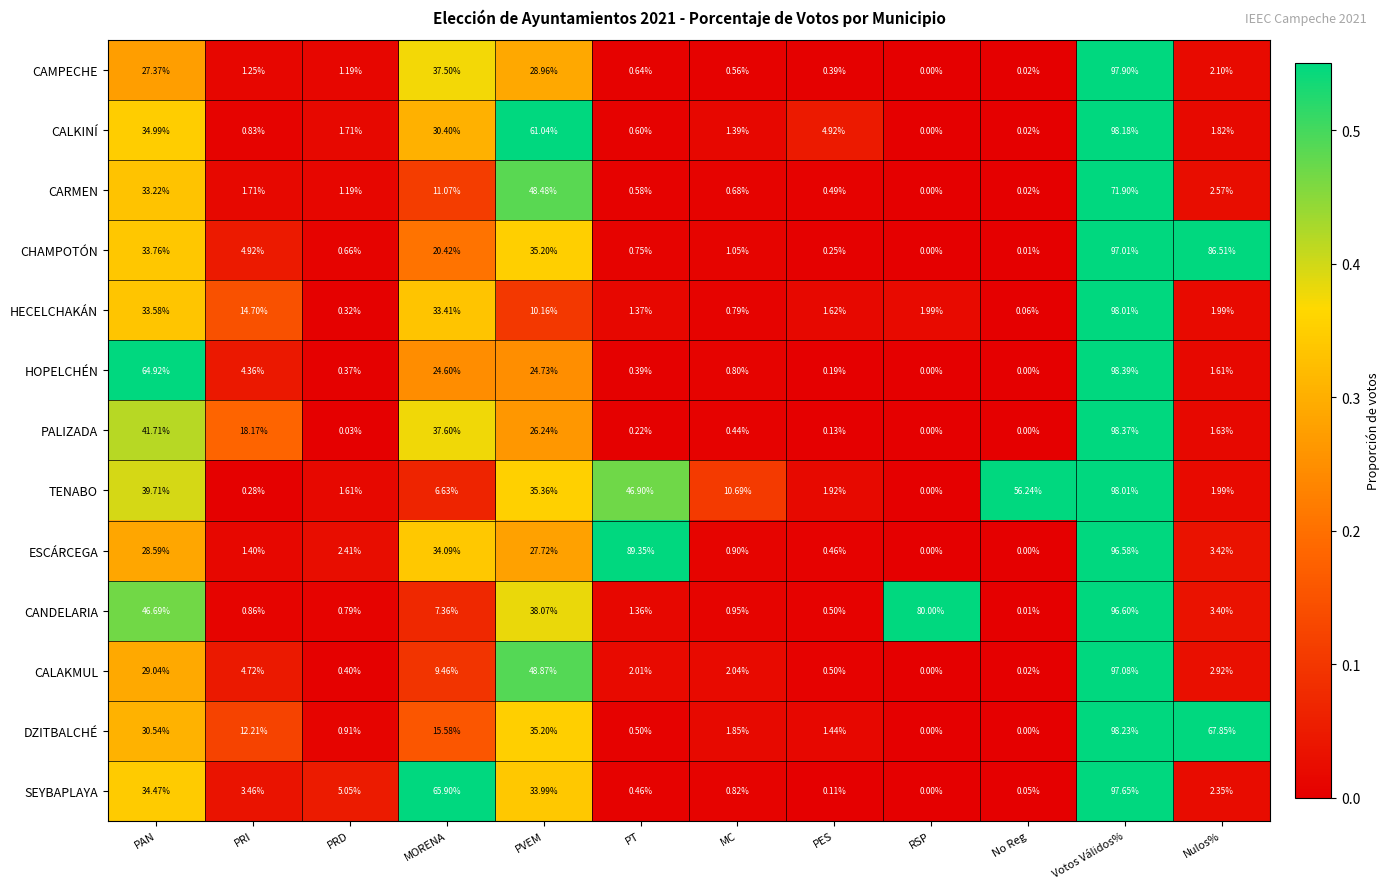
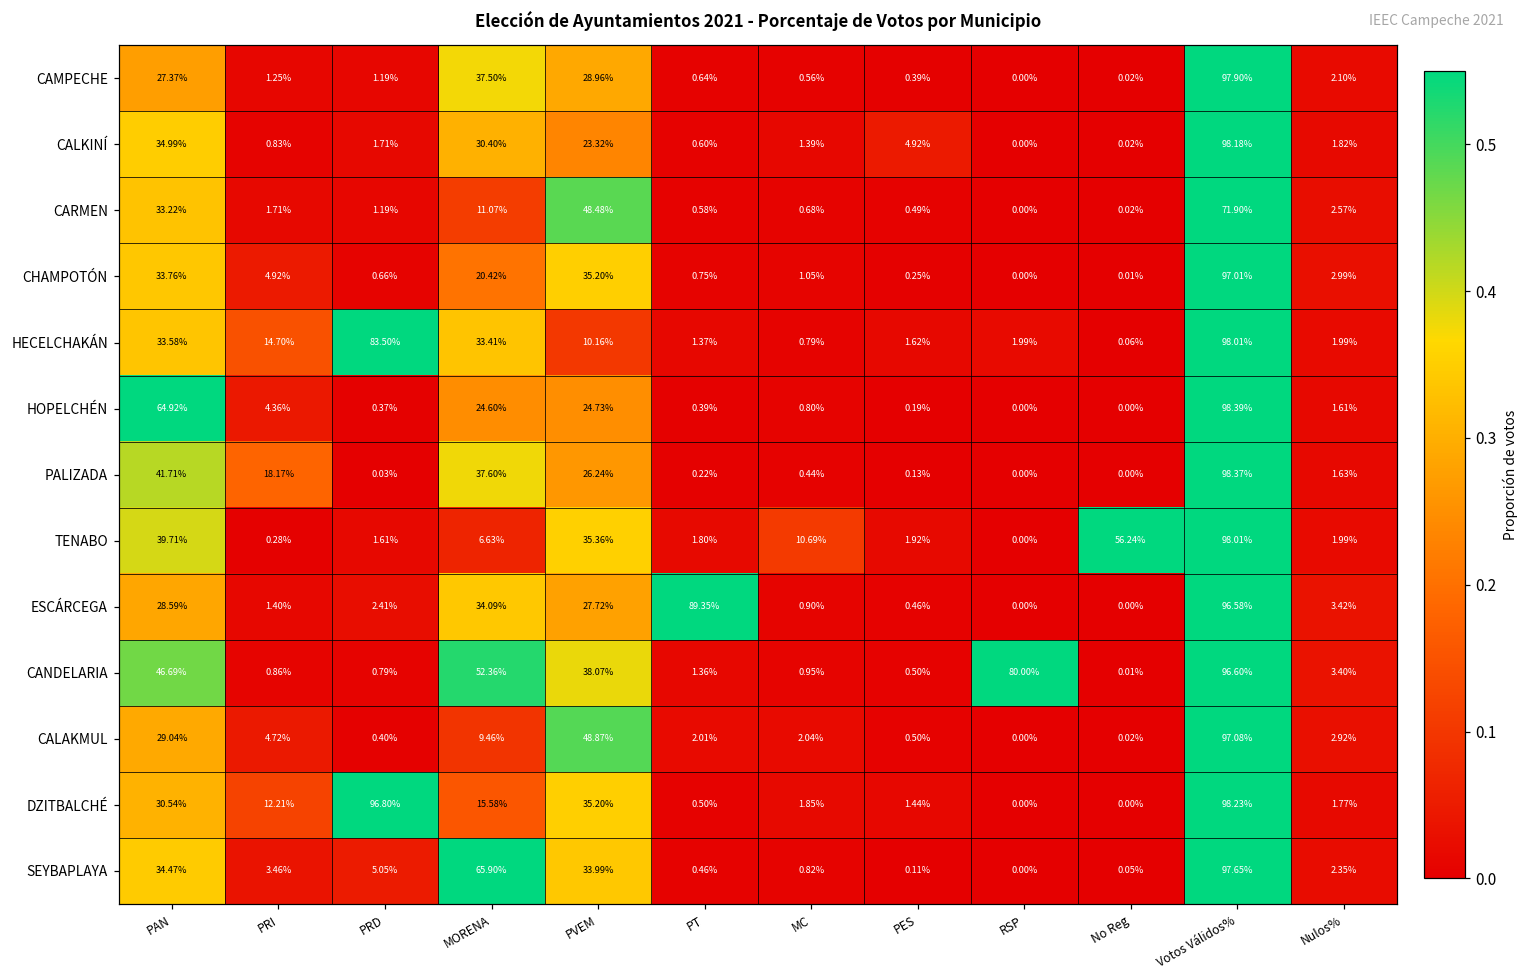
  {
    "CAMPECHE": {
      "PAN": "27.37%",
      "PRI": "1.25%",
      "PRD": "1.19%",
      "MORENA": "37.50%",
      "PVEM": "28.96%",
      "PT": "0.64%",
      "MC": "0.56%",
      "PES": "0.39%",
      "RSP": "0.00%",
      "No Reg": "0.02%",
      "Votos Válidos%": "97.90%",
      "Nulos%": "2.10%"
    },
    "CALKINÍ": {
      "PAN": "34.99%",
      "PRI": "0.83%",
      "PRD": "1.71%",
      "MORENA": "30.40%",
-     "PVEM": "61.04%",
+     "PVEM": "23.32%",
      "PT": "0.60%",
      "MC": "1.39%",
      "PES": "4.92%",
      "RSP": "0.00%",
      "No Reg": "0.02%",
      "Votos Válidos%": "98.18%",
      "Nulos%": "1.82%"
    },
    "CARMEN": {
      "PAN": "33.22%",
      "PRI": "1.71%",
      "PRD": "1.19%",
      "MORENA": "11.07%",
      "PVEM": "48.48%",
      "PT": "0.58%",
      "MC": "0.68%",
      "PES": "0.49%",
      "RSP": "0.00%",
      "No Reg": "0.02%",
      "Votos Válidos%": "71.90%",
      "Nulos%": "2.57%"
    },
    "CHAMPOTÓN": {
      "PAN": "33.76%",
      "PRI": "4.92%",
      "PRD": "0.66%",
      "MORENA": "20.42%",
      "PVEM": "35.20%",
      "PT": "0.75%",
      "MC": "1.05%",
      "PES": "0.25%",
      "RSP": "0.00%",
      "No Reg": "0.01%",
      "Votos Válidos%": "97.01%",
-     "Nulos%": "86.51%"
+     "Nulos%": "2.99%"
    },
    "HECELCHAKÁN": {
      "PAN": "33.58%",
      "PRI": "14.70%",
-     "PRD": "0.32%",
+     "PRD": "83.50%",
      "MORENA": "33.41%",
      "PVEM": "10.16%",
      "PT": "1.37%",
      "MC": "0.79%",
      "PES": "1.62%",
      "RSP": "1.99%",
      "No Reg": "0.06%",
      "Votos Válidos%": "98.01%",
      "Nulos%": "1.99%"
    },
    "HOPELCHÉN": {
      "PAN": "64.92%",
      "PRI": "4.36%",
      "PRD": "0.37%",
      "MORENA": "24.60%",
      "PVEM": "24.73%",
      "PT": "0.39%",
      "MC": "0.80%",
      "PES": "0.19%",
      "RSP": "0.00%",
      "No Reg": "0.00%",
      "Votos Válidos%": "98.39%",
      "Nulos%": "1.61%"
    },
    "PALIZADA": {
      "PAN": "41.71%",
      "PRI": "18.17%",
      "PRD": "0.03%",
      "MORENA": "37.60%",
      "PVEM": "26.24%",
      "PT": "0.22%",
      "MC": "0.44%",
      "PES": "0.13%",
      "RSP": "0.00%",
      "No Reg": "0.00%",
      "Votos Válidos%": "98.37%",
      "Nulos%": "1.63%"
    },
    "TENABO": {
      "PAN": "39.71%",
      "PRI": "0.28%",
      "PRD": "1.61%",
      "MORENA": "6.63%",
      "PVEM": "35.36%",
-     "PT": "46.90%",
+     "PT": "1.80%",
      "MC": "10.69%",
      "PES": "1.92%",
      "RSP": "0.00%",
      "No Reg": "56.24%",
      "Votos Válidos%": "98.01%",
      "Nulos%": "1.99%"
    },
    "ESCÁRCEGA": {
      "PAN": "28.59%",
      "PRI": "1.40%",
      "PRD": "2.41%",
      "MORENA": "34.09%",
      "PVEM": "27.72%",
      "PT": "89.35%",
      "MC": "0.90%",
      "PES": "0.46%",
      "RSP": "0.00%",
      "No Reg": "0.00%",
      "Votos Válidos%": "96.58%",
      "Nulos%": "3.42%"
    },
    "CANDELARIA": {
      "PAN": "46.69%",
      "PRI": "0.86%",
      "PRD": "0.79%",
-     "MORENA": "7.36%",
+     "MORENA": "52.36%",
      "PVEM": "38.07%",
      "PT": "1.36%",
      "MC": "0.95%",
      "PES": "0.50%",
      "RSP": "80.00%",
      "No Reg": "0.01%",
      "Votos Válidos%": "96.60%",
      "Nulos%": "3.40%"
    },
    "CALAKMUL": {
      "PAN": "29.04%",
      "PRI": "4.72%",
      "PRD": "0.40%",
      "MORENA": "9.46%",
      "PVEM": "48.87%",
      "PT": "2.01%",
      "MC": "2.04%",
      "PES": "0.50%",
      "RSP": "0.00%",
      "No Reg": "0.02%",
      "Votos Válidos%": "97.08%",
      "Nulos%": "2.92%"
    },
    "DZITBALCHÉ": {
      "PAN": "30.54%",
      "PRI": "12.21%",
-     "PRD": "0.91%",
+     "PRD": "96.80%",
      "MORENA": "15.58%",
      "PVEM": "35.20%",
      "PT": "0.50%",
      "MC": "1.85%",
      "PES": "1.44%",
      "RSP": "0.00%",
      "No Reg": "0.00%",
      "Votos Válidos%": "98.23%",
-     "Nulos%": "67.85%"
+     "Nulos%": "1.77%"
    },
    "SEYBAPLAYA": {
      "PAN": "34.47%",
      "PRI": "3.46%",
      "PRD": "5.05%",
      "MORENA": "65.90%",
      "PVEM": "33.99%",
      "PT": "0.46%",
      "MC": "0.82%",
      "PES": "0.11%",
      "RSP": "0.00%",
      "No Reg": "0.05%",
      "Votos Válidos%": "97.65%",
      "Nulos%": "2.35%"
    }
  }
